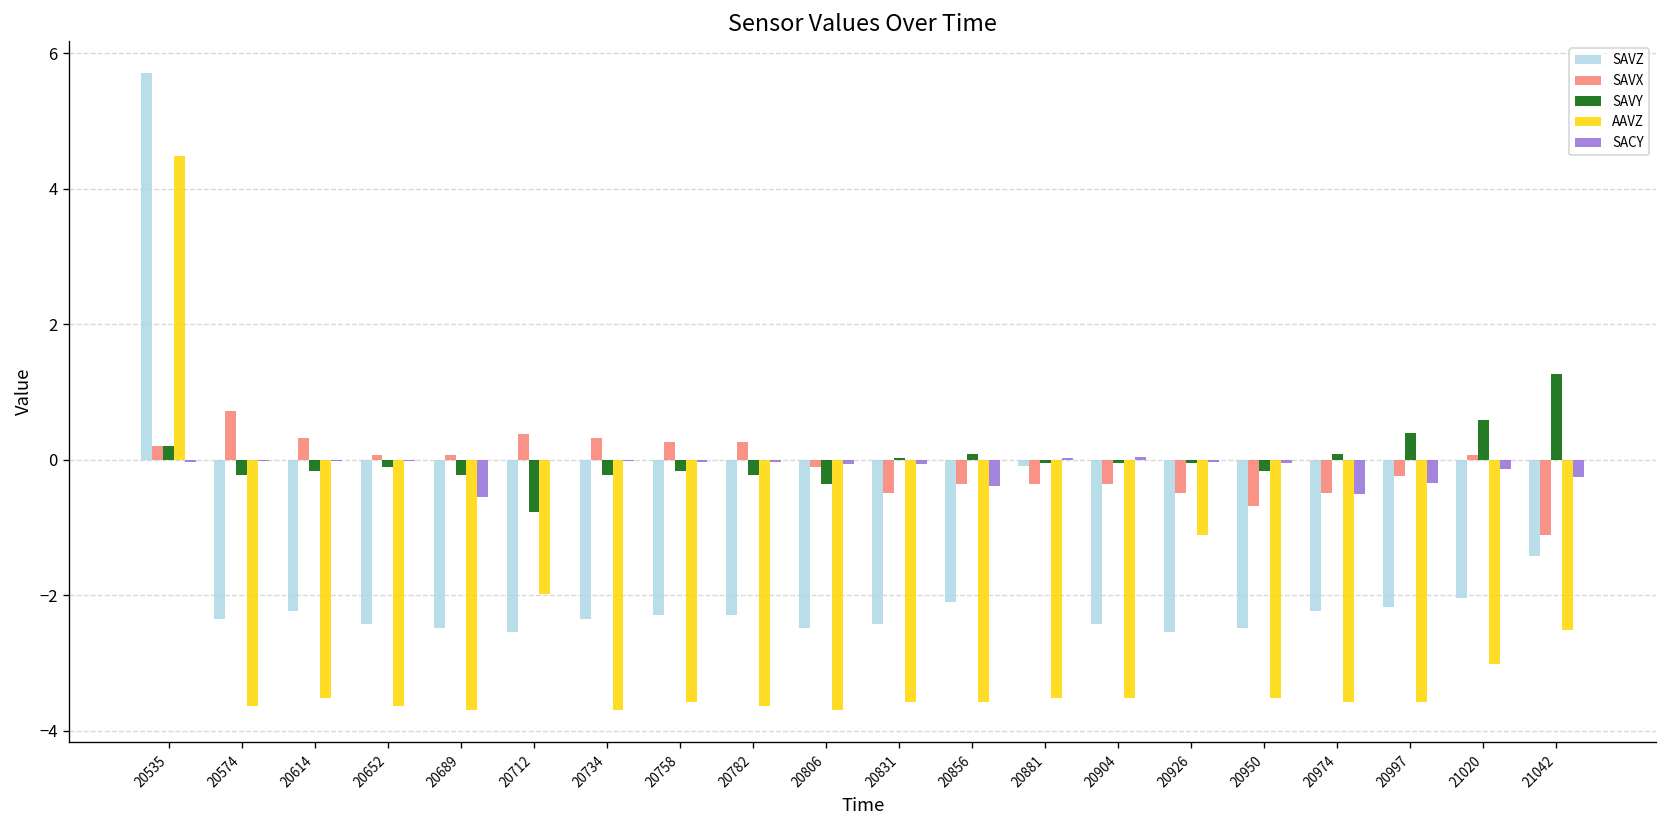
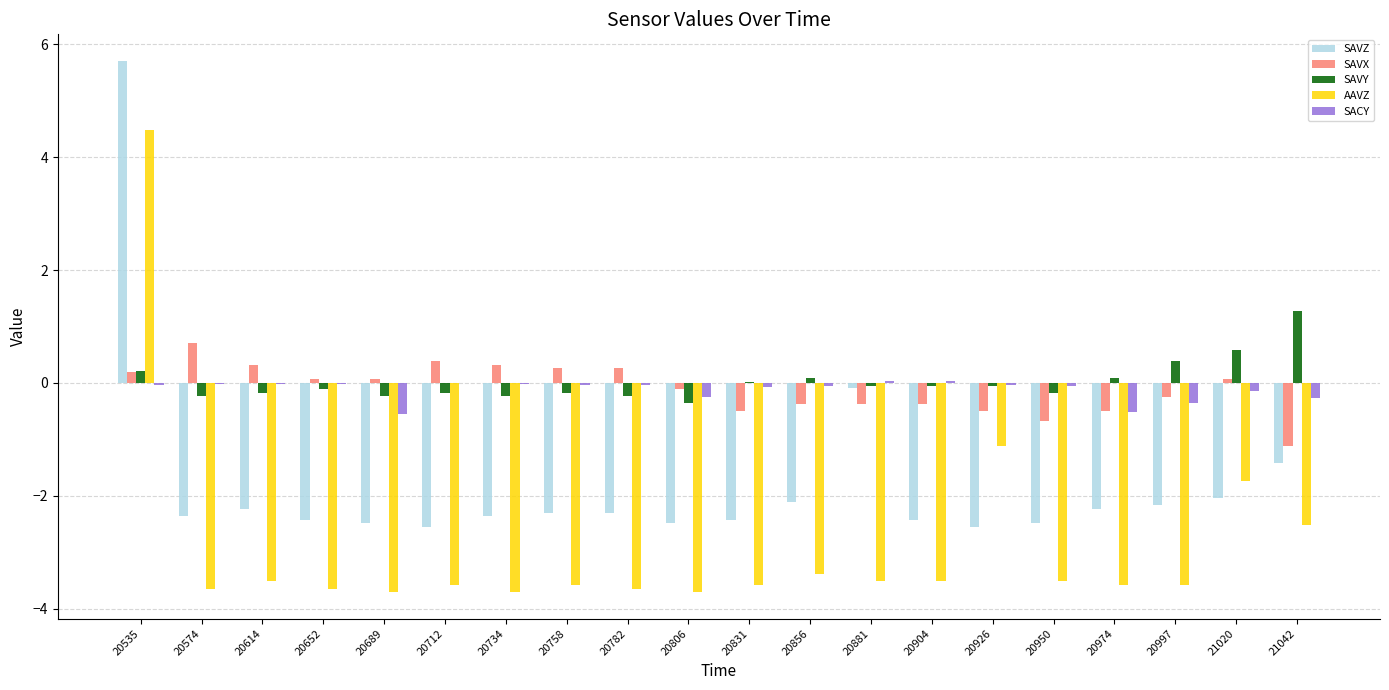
  {
    "SAVZ": {
      "20535": 5.7,
      "20574": -2.4,
      "20614": -2.2,
      "20652": -2.4,
      "20689": -2.5,
      "20712": -2.5,
      "20734": -2.4,
      "20758": -2.3,
      "20782": -2.3,
      "20806": -2.5,
      "20831": -2.4,
      "20856": -2.1,
      "20881": -0.1,
      "20904": -2.4,
      "20926": -2.5,
      "20950": -2.5,
      "20974": -2.2,
      "20997": -2.2,
      "21020": -2.0,
      "21042": -1.4
    },
    "SAVX": {
      "20535": 0.2,
      "20574": 0.7,
      "20614": 0.3,
      "20652": 0.1,
      "20689": 0.1,
      "20712": 0.4,
      "20734": 0.3,
      "20758": 0.3,
      "20782": 0.3,
      "20806": -0.1,
      "20831": -0.5,
      "20856": -0.4,
      "20881": -0.4,
      "20904": -0.4,
      "20926": -0.5,
      "20950": -0.7,
      "20974": -0.5,
      "20997": -0.2,
      "21020": 0.1,
      "21042": -1.1
    },
    "SAVY": {
      "20535": 0.2,
      "20574": -0.2,
      "20614": -0.2,
      "20652": -0.1,
      "20689": -0.2,
-     "20712": -0.8,
+     "20712": -0.2,
      "20734": -0.2,
      "20758": -0.2,
      "20782": -0.2,
      "20806": -0.4,
      "20856": 0.1,
      "20881": 0.0,
      "20904": 0.0,
      "20926": 0.0,
      "20950": -0.2,
      "20974": 0.1,
      "20997": 0.4,
      "21020": 0.6,
      "21042": 1.3
    },
    "AAVZ": {
      "20535": 4.5,
      "20574": -3.6,
      "20614": -3.5,
      "20652": -3.6,
      "20689": -3.7,
-     "20712": -2.0,
+     "20712": -3.6,
      "20734": -3.7,
      "20758": -3.6,
      "20782": -3.6,
      "20806": -3.7,
      "20831": -3.6,
-     "20856": -3.6,
+     "20856": -3.4,
      "20881": -3.5,
      "20904": -3.5,
      "20926": -1.1,
      "20950": -3.5,
      "20974": -3.6,
      "20997": -3.6,
-     "21020": -3.0,
+     "21020": -1.7,
      "21042": -2.5
    },
    "SACY": {
      "20689": -0.6,
-     "20806": -0.1,
+     "20806": -0.2,
      "20831": -0.1,
-     "20856": -0.4,
+     "20856": -0.1,
      "20950": -0.1,
      "20974": -0.5,
      "20997": -0.3,
      "21020": -0.1,
      "21042": -0.3
    }
  }
